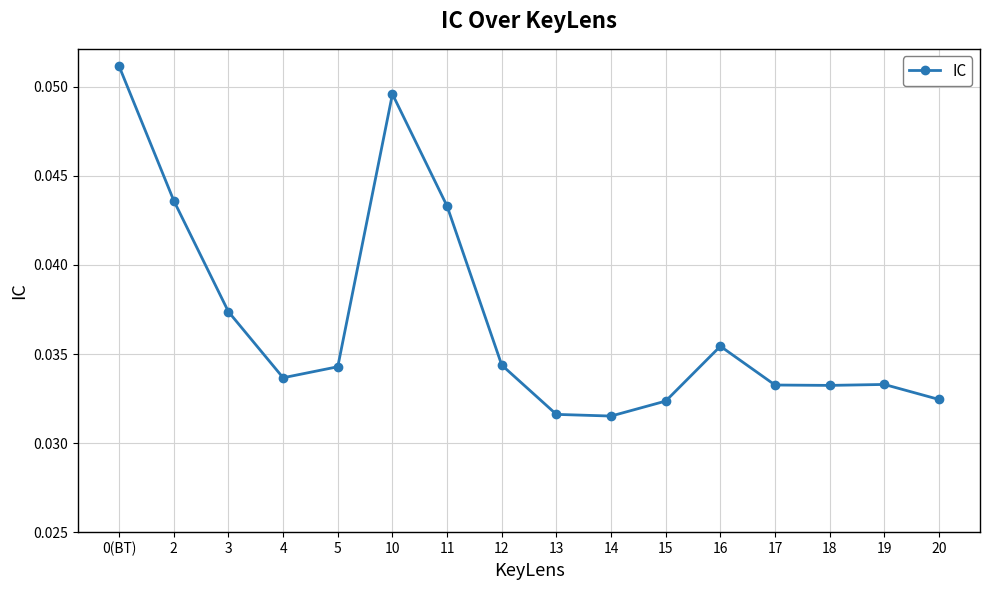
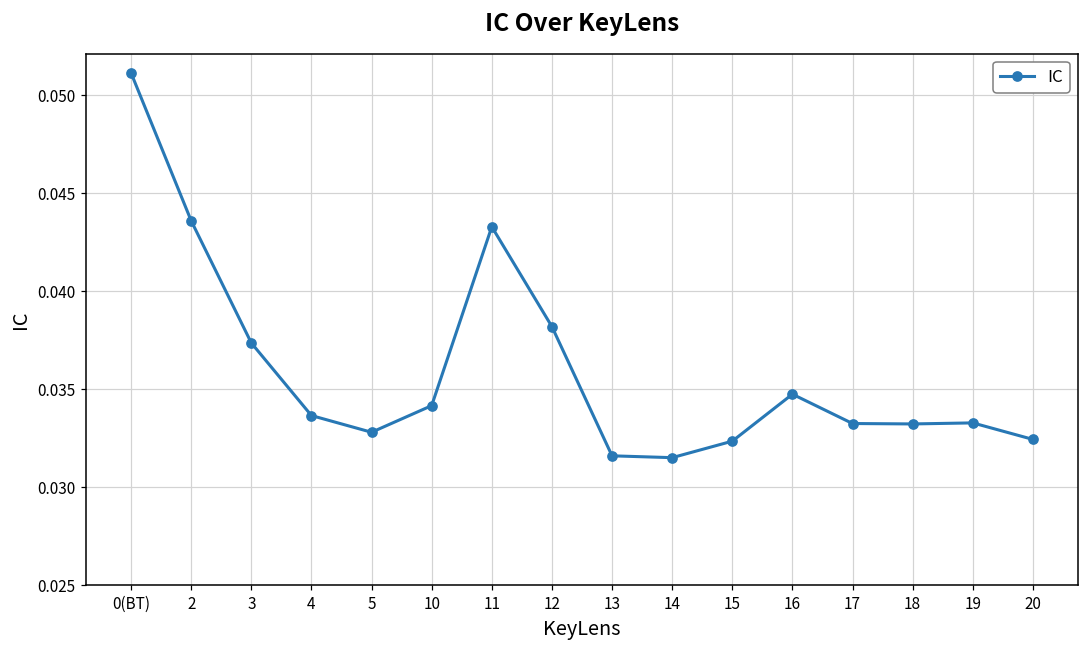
  {
    "0(ВТ)": 0.0511,
    "2": 0.0436,
    "3": 0.0374,
    "4": 0.0337,
-   "5": 0.0343,
-   "10": 0.0496,
+   "5": 0.0328,
+   "10": 0.0342,
    "11": 0.0433,
-   "12": 0.0344,
+   "12": 0.0382,
    "13": 0.0316,
    "14": 0.0315,
    "15": 0.0324,
-   "16": 0.0354,
+   "16": 0.0348,
    "17": 0.0333,
    "18": 0.0332,
    "19": 0.0333,
    "20": 0.0324
  }
